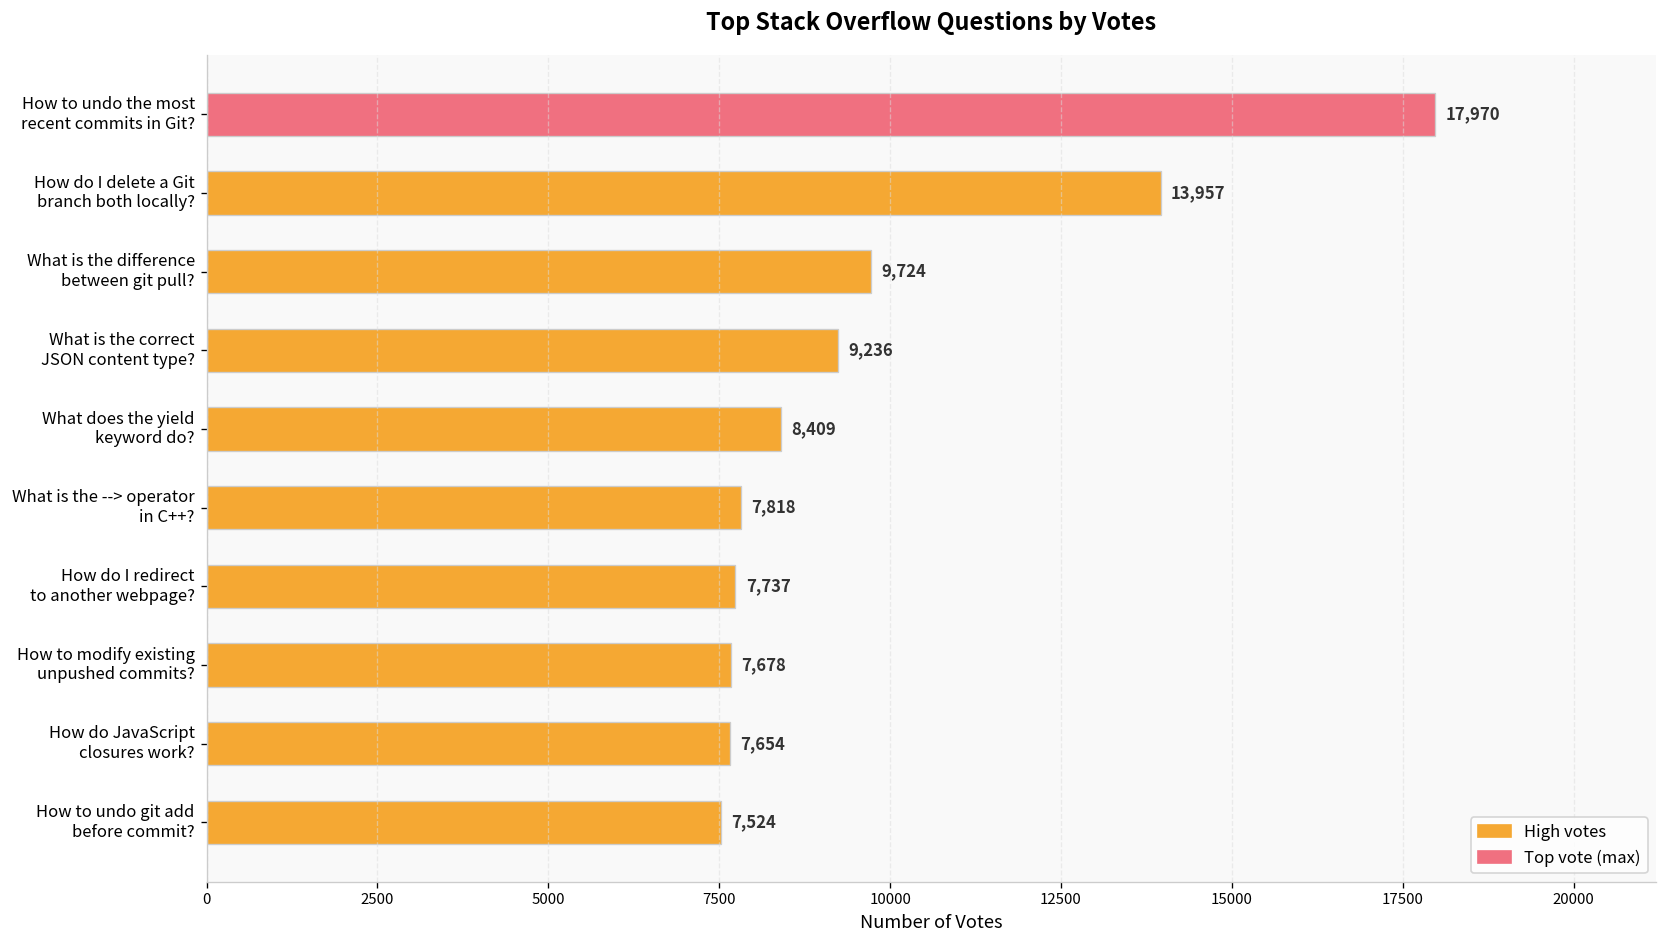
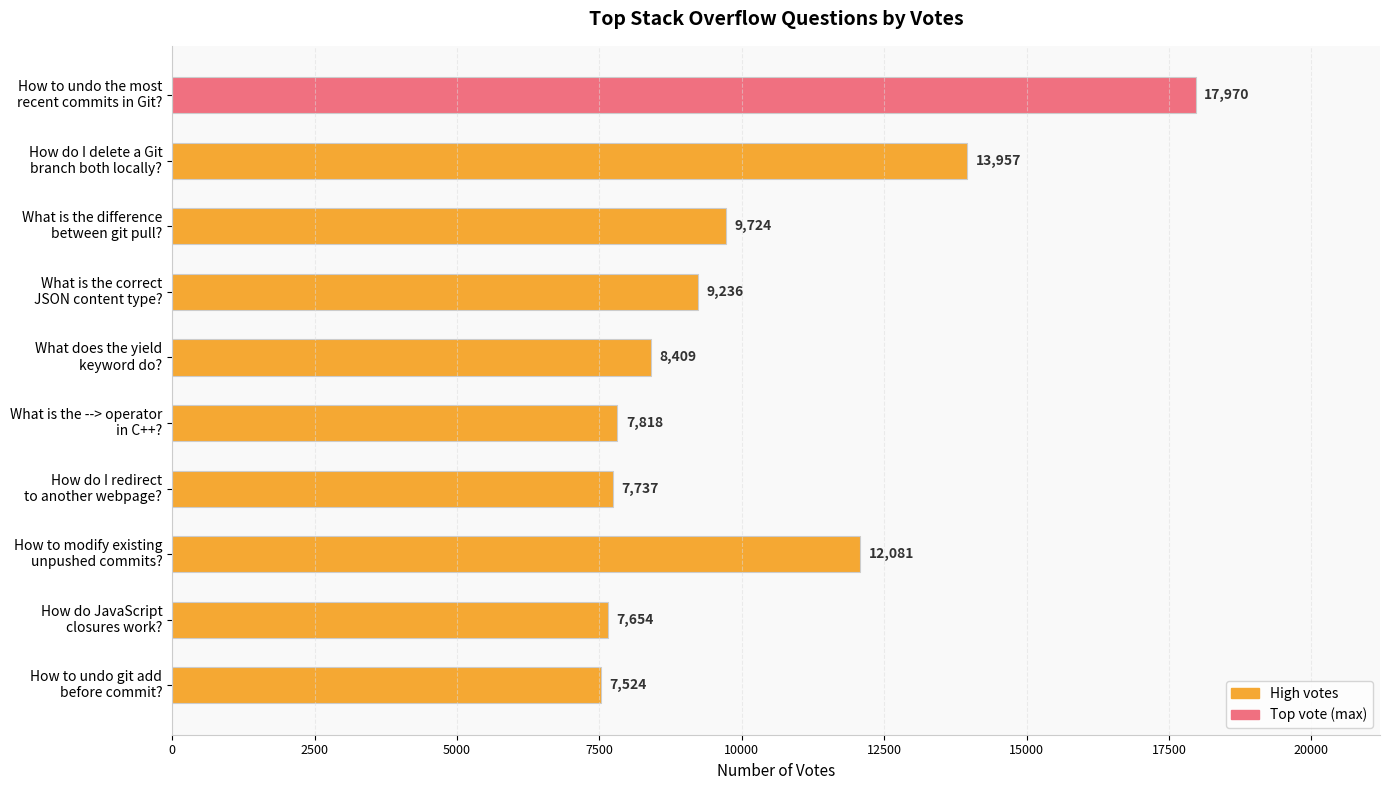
  {
    "How to undo the most recent commits in Git?": "17,970",
    "How do I delete a Git branch both locally?": "13,957",
    "What is the difference between git pull?": "9,724",
    "What is the correct JSON content type?": "9,236",
    "What does the yield keyword do?": "8,409",
    "What is the --> operator in C++?": "7,818",
    "How do I redirect to another webpage?": "7,737",
-   "How to modify existing unpushed commits?": "7,678",
+   "How to modify existing unpushed commits?": "12,081",
    "How do JavaScript closures work?": "7,654",
    "How to undo git add before commit?": "7,524"
  }
